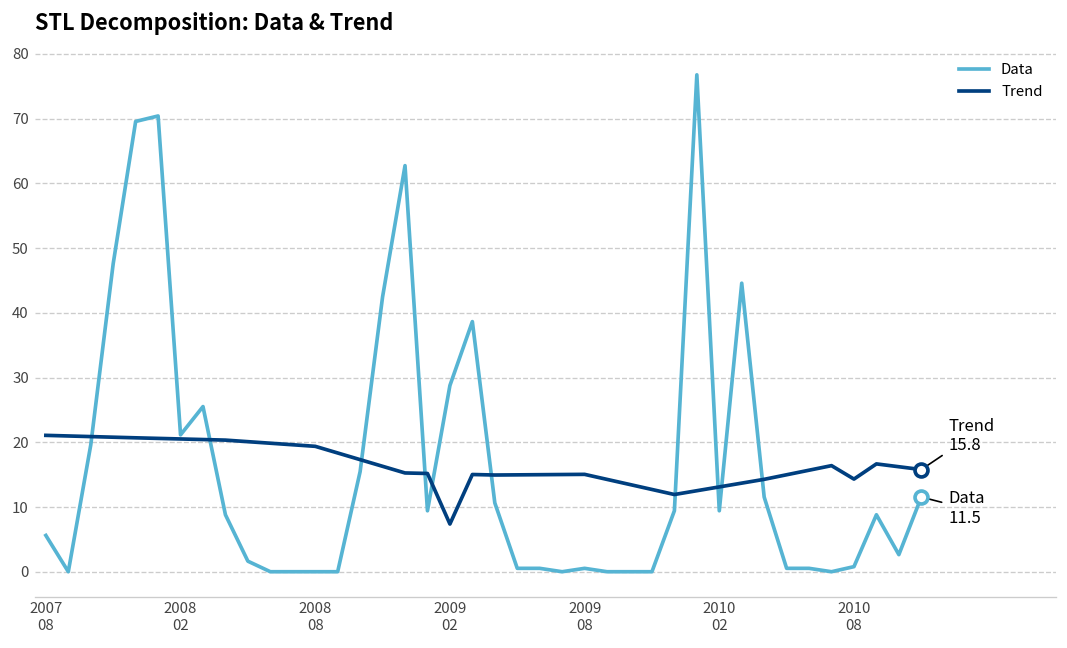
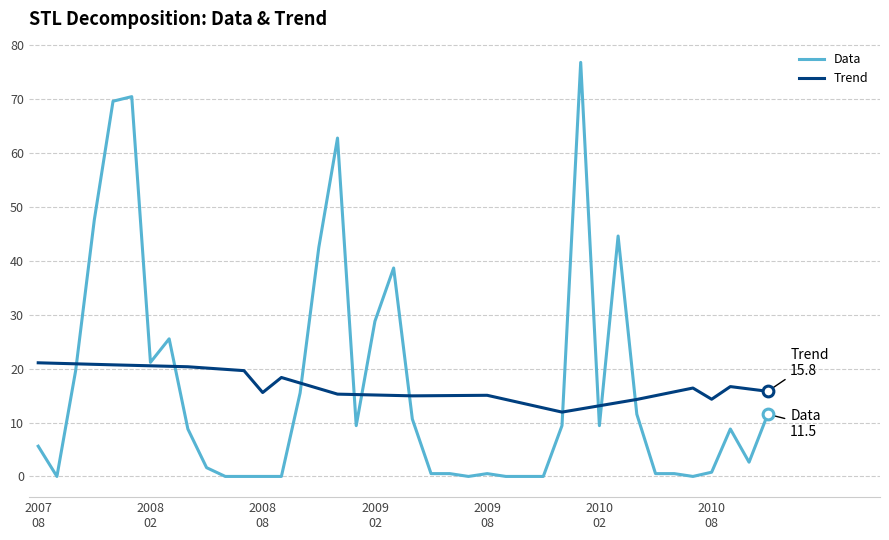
  {
    "Data": {
      "2007 08": 6,
      "2008 02": 21,
      "2008 08": 0,
      "2009 02": 29,
      "2009 08": 1,
      "2010 02": 9,
      "2010 08": 1
    },
    "Trend": {
      "2007 08": 21,
      "2008 02": 21,
-     "2008 08": 19,
-     "2009 02": 7,
+     "2008 08": 16,
+     "2009 02": 15,
      "2009 08": 15,
      "2010 02": 13,
      "2010 08": 14
    }
  }
